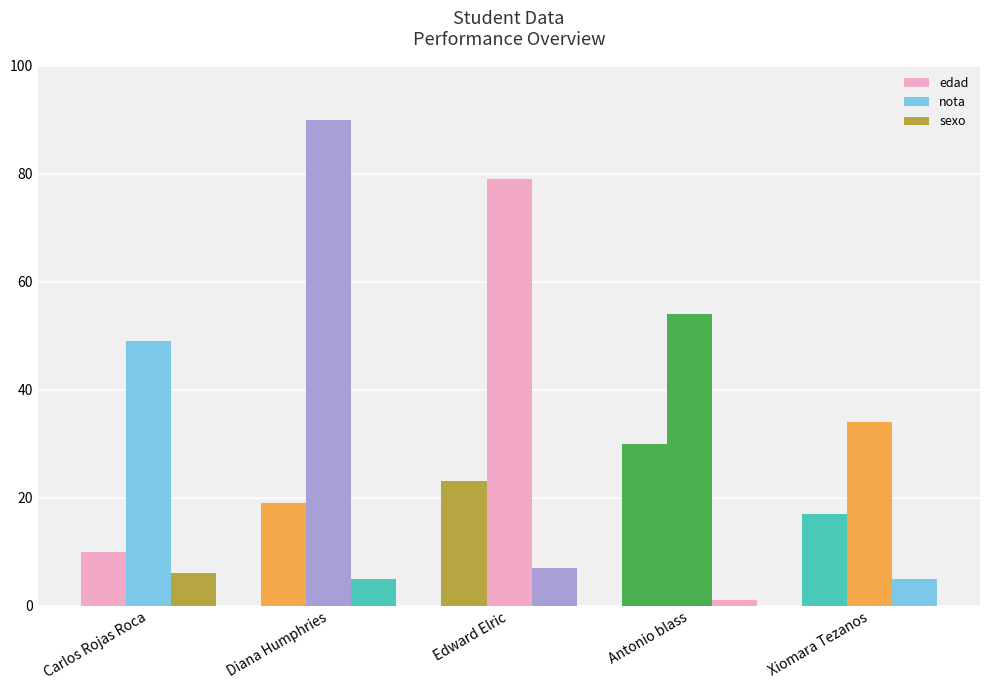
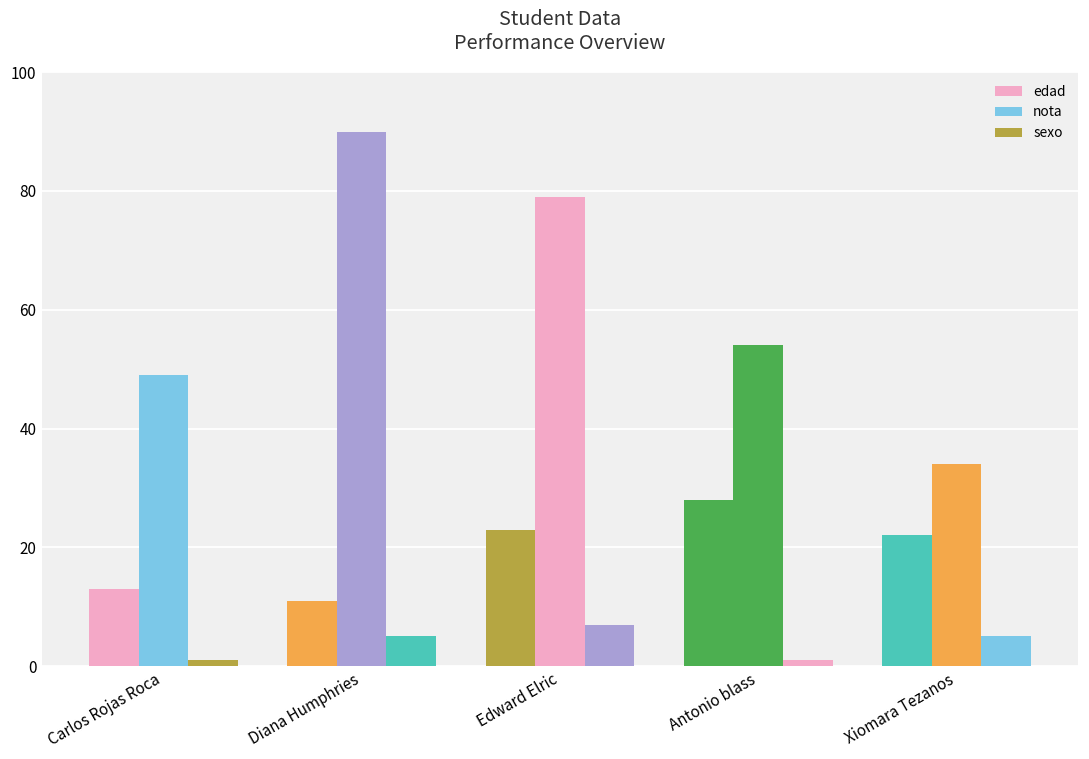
  {
    "edad": {
-     "Carlos Rojas Roca": 10,
-     "Diana Humphries": 19,
+     "Carlos Rojas Roca": 13,
+     "Diana Humphries": 11,
      "Edward Elric": 23,
-     "Antonio blass": 30,
-     "Xiomara Tezanos": 17
+     "Antonio blass": 28,
+     "Xiomara Tezanos": 22
    },
    "nota": {
      "Carlos Rojas Roca": 49,
      "Diana Humphries": 90,
      "Edward Elric": 79,
      "Antonio blass": 54,
      "Xiomara Tezanos": 34
    },
    "sexo": {
-     "Carlos Rojas Roca": 6,
+     "Carlos Rojas Roca": 1,
      "Diana Humphries": 5,
      "Edward Elric": 7,
      "Antonio blass": 1,
      "Xiomara Tezanos": 5
    }
  }
